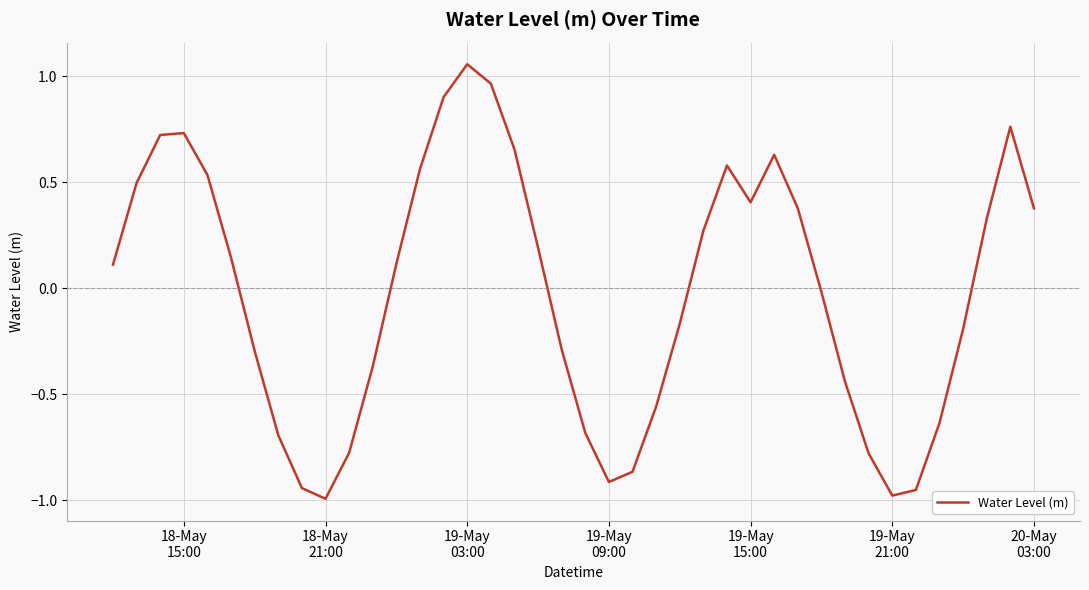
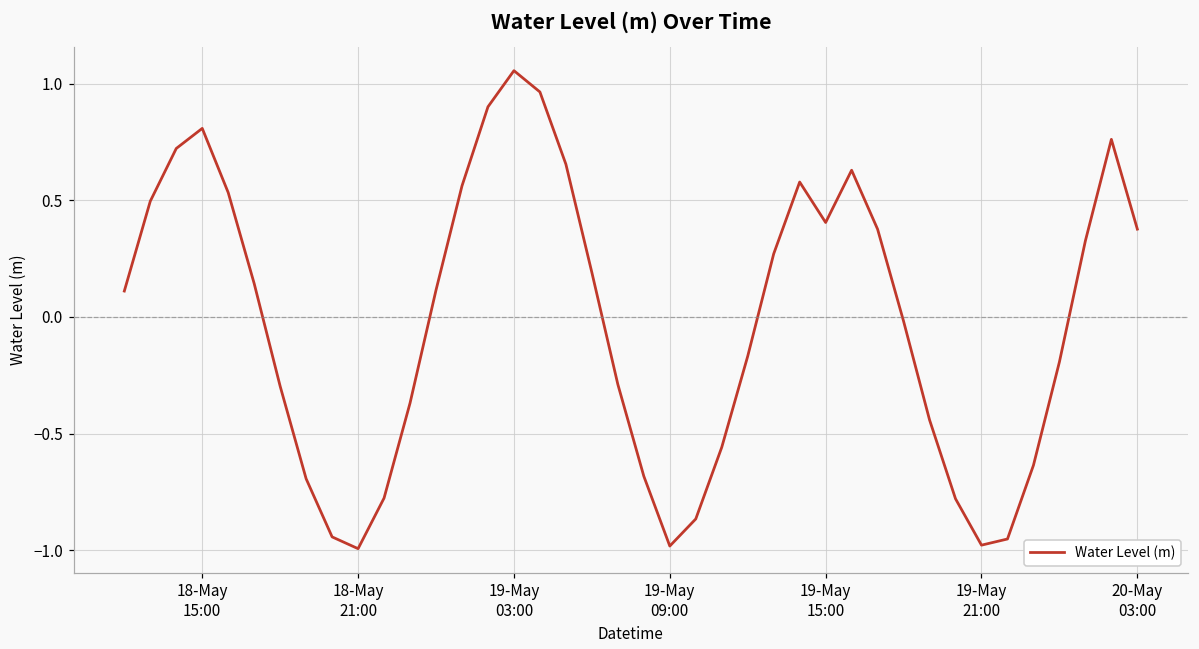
  {
-   "18-May 15:00": 0.73,
+   "18-May 15:00": 0.81,
    "18-May 21:00": -0.99,
    "19-May 03:00": 1.06,
-   "19-May 09:00": -0.91,
+   "19-May 09:00": -0.98,
    "19-May 15:00": 0.41,
    "19-May 21:00": -0.98,
    "20-May 03:00": 0.38
  }
